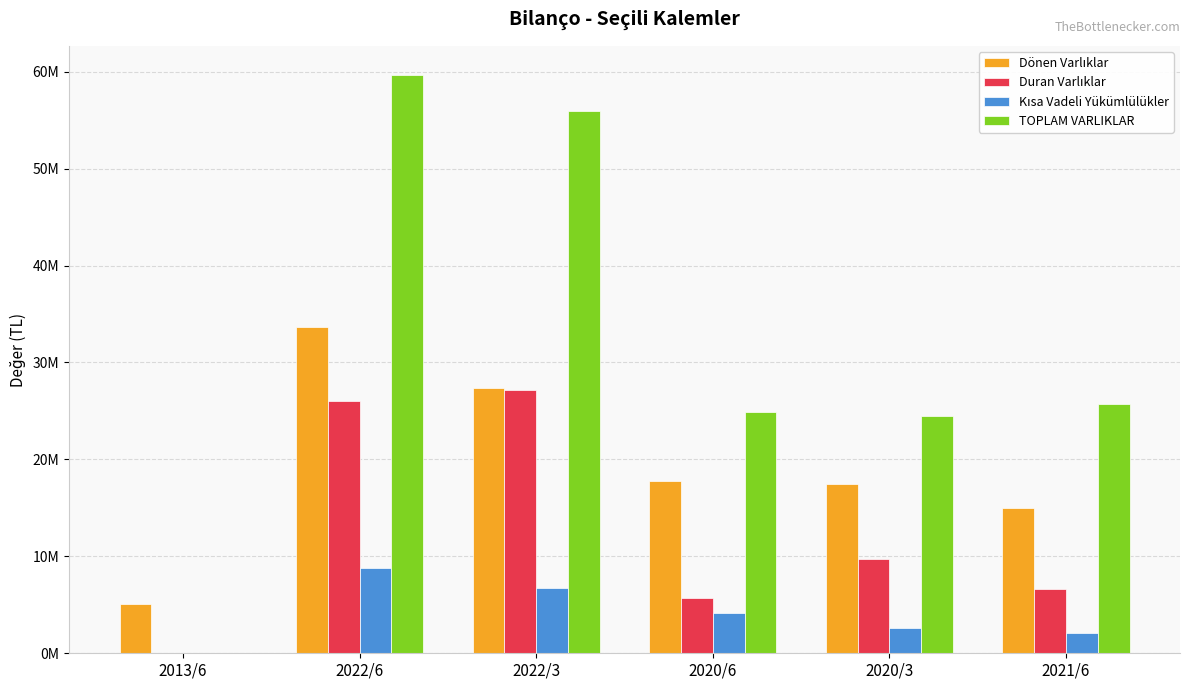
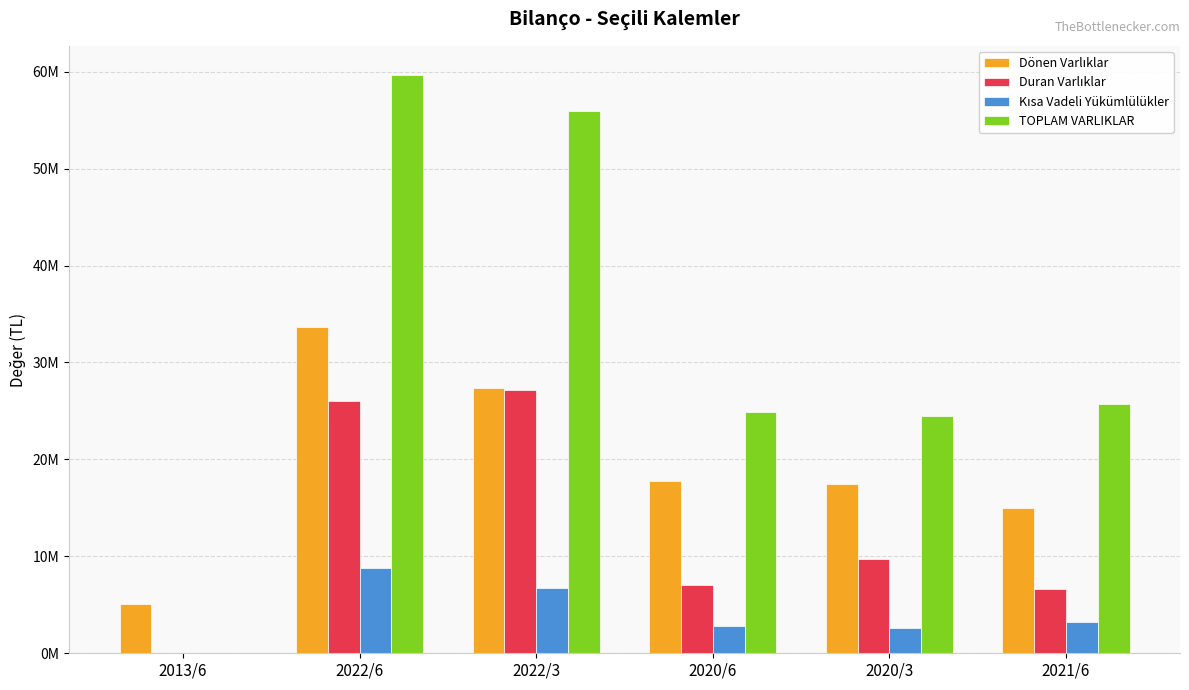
  {
    "Dönen Varlıklar": {
      "2013/6": 5000000,
      "2022/6": 34000000,
      "2022/3": 27000000,
      "2020/6": 18000000,
      "2020/3": 17000000,
      "2021/6": 15000000
    },
    "Duran Varlıklar": {
      "2013/6": 0,
      "2022/6": 26000000,
      "2022/3": 27000000,
-     "2020/6": 6000000,
+     "2020/6": 7000000,
      "2020/3": 10000000,
      "2021/6": 7000000
    },
    "Kısa Vadeli Yükümlülükler": {
      "2013/6": 0,
      "2022/6": 9000000,
      "2022/3": 7000000,
-     "2020/6": 4000000,
+     "2020/6": 3000000,
      "2020/3": 3000000,
-     "2021/6": 2000000
+     "2021/6": 3000000
    },
    "TOPLAM VARLIKLAR": {
      "2013/6": 0,
      "2022/6": 60000000,
      "2022/3": 56000000,
      "2020/6": 25000000,
      "2020/3": 24000000,
      "2021/6": 26000000
    }
  }
